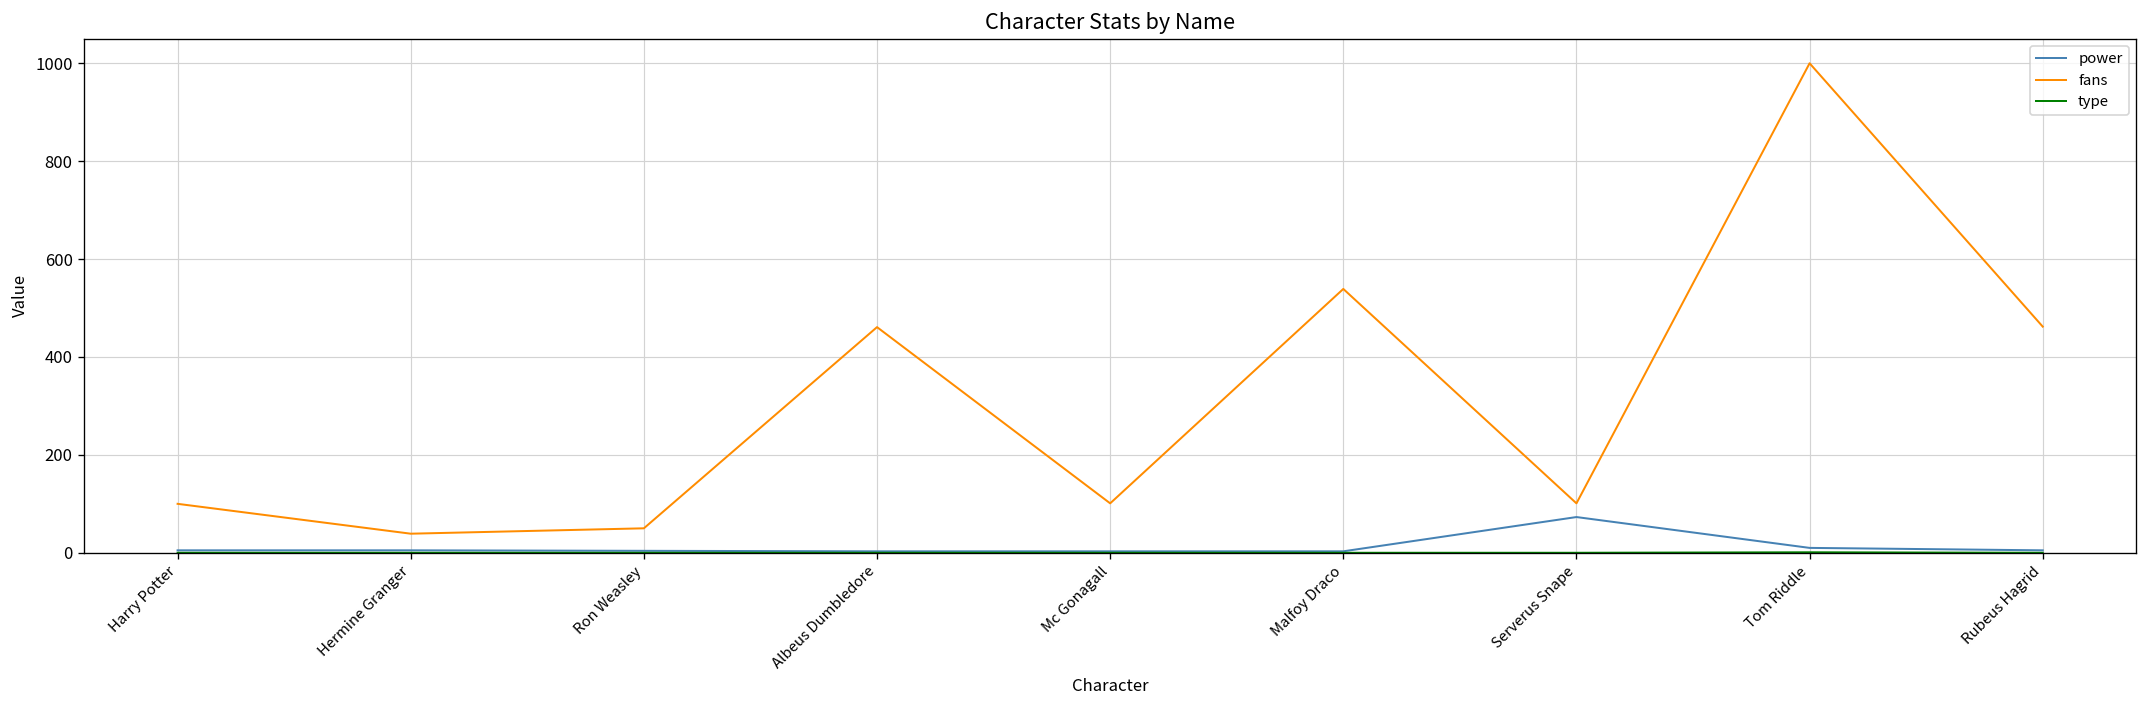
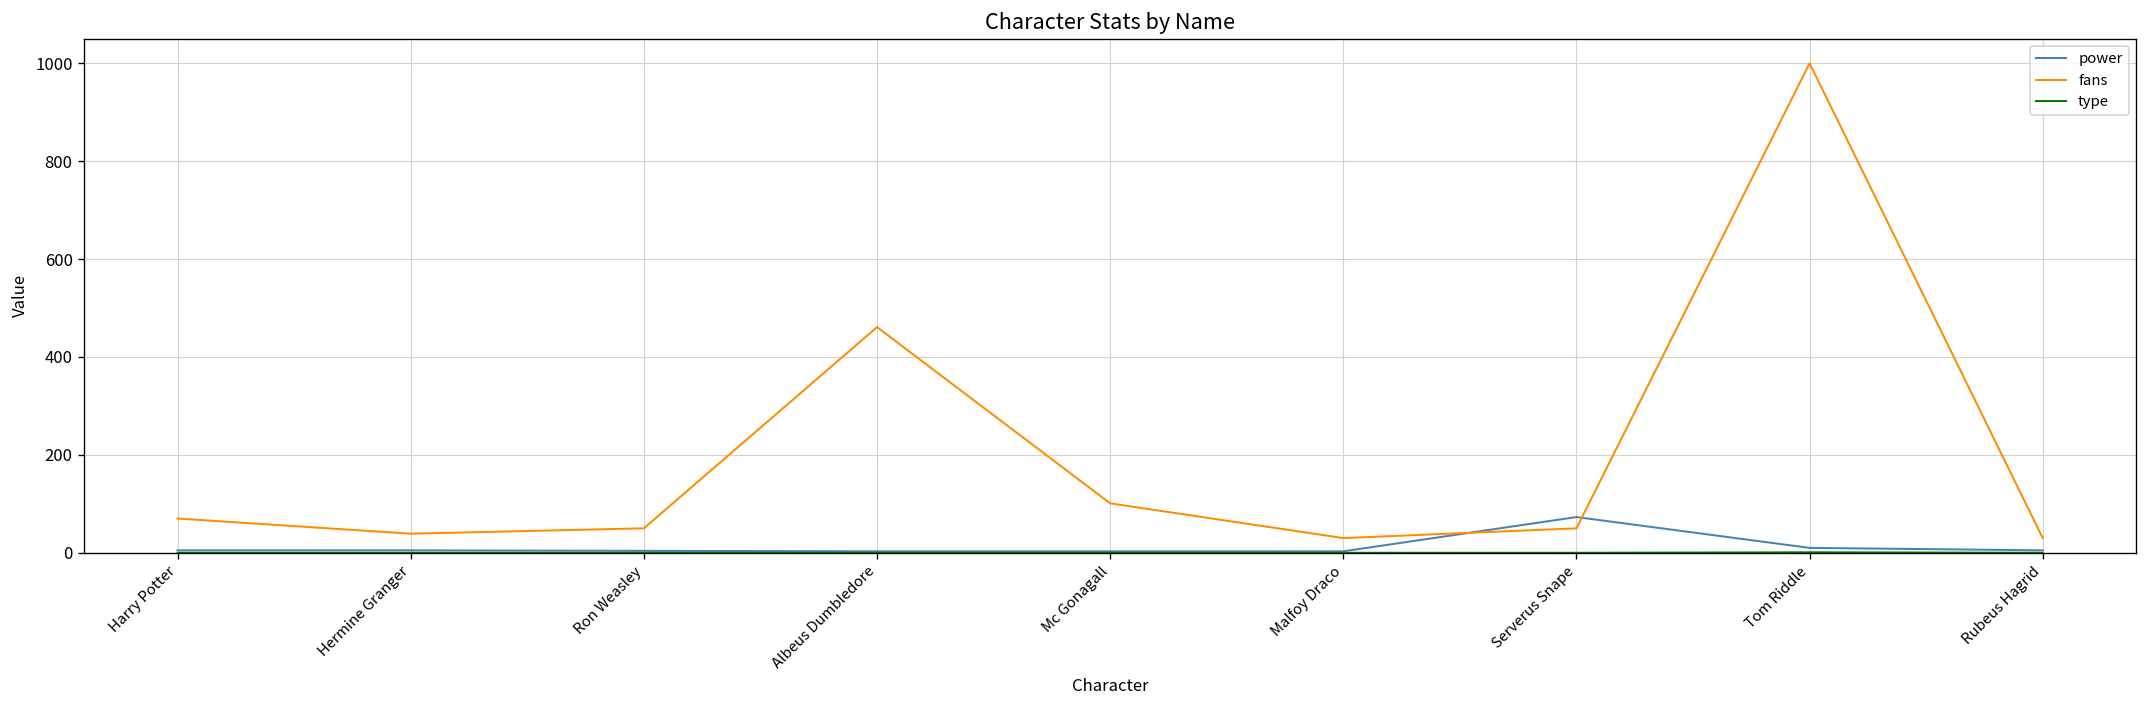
  {
    "power": {
      "Serverus Snape": 70,
      "Tom Riddle": 10
    },
    "fans": {
-     "Harry Potter": 100,
+     "Harry Potter": 70,
      "Hermine Granger": 40,
      "Ron Weasley": 50,
      "Albeus Dumbledore": 460,
      "Mc Gonagall": 100,
-     "Malfoy Draco": 540,
-     "Serverus Snape": 100,
+     "Malfoy Draco": 30,
+     "Serverus Snape": 50,
      "Tom Riddle": 1000,
-     "Rubeus Hagrid": 460
+     "Rubeus Hagrid": 30
    },
    "type": {
      "Serverus Snape": 0,
      "Tom Riddle": 0
    }
  }
